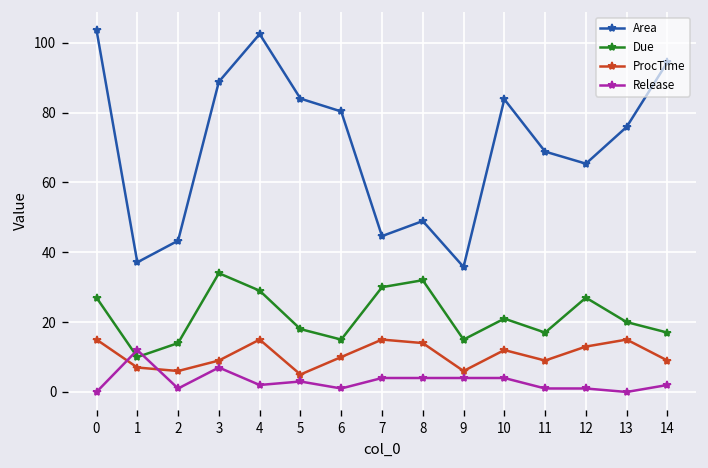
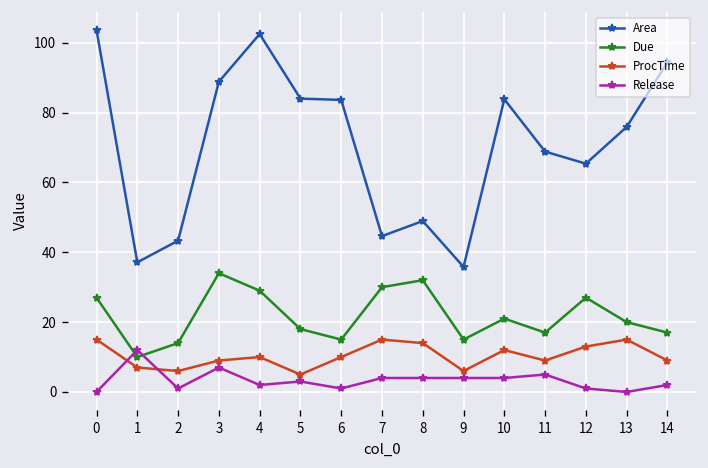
  {
    "Area": {
      "0": 104,
      "1": 37,
      "2": 43,
      "3": 89,
      "4": 102,
      "5": 84,
-     "6": 80,
+     "6": 84,
      "7": 45,
      "8": 49,
      "9": 36,
      "10": 84,
      "11": 69,
      "12": 65,
      "13": 76
    },
    "Due": {
      "0": 27,
      "1": 10,
      "2": 14,
      "3": 34,
      "4": 29,
      "5": 18,
      "6": 15,
      "7": 30,
      "8": 32,
      "9": 15,
      "10": 21,
      "11": 17,
      "12": 27,
      "13": 20,
      "14": 17
    },
    "ProcTime": {
      "0": 15,
      "1": 7,
      "2": 6,
      "3": 9,
-     "4": 15,
+     "4": 10,
      "5": 5,
      "6": 10,
      "7": 15,
      "8": 14,
      "9": 6,
      "10": 12,
      "11": 9,
      "12": 13,
      "13": 15,
      "14": 9
    },
    "Release": {
      "0": 0,
      "1": 12,
      "2": 1,
      "3": 7,
      "4": 2,
      "5": 3,
      "6": 1,
      "7": 4,
      "8": 4,
      "9": 4,
      "10": 4,
-     "11": 1,
+     "11": 5,
      "12": 1,
      "13": 0,
      "14": 2
    }
  }
